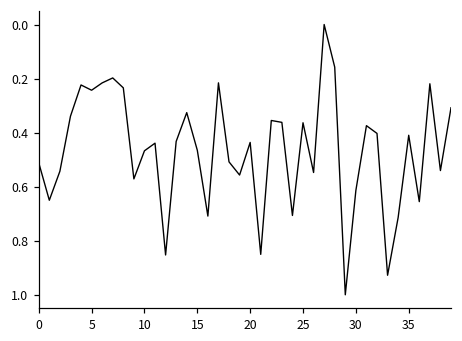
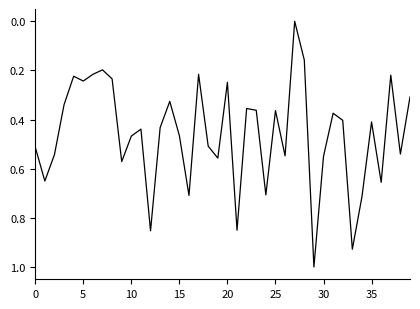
  {
    "0": 0.51,
    "5": 0.24,
    "10": 0.47,
    "15": 0.47,
-   "20": 0.44,
+   "20": 0.25,
    "25": 0.36,
-   "30": 0.61,
+   "30": 0.55,
    "35": 0.41
  }
